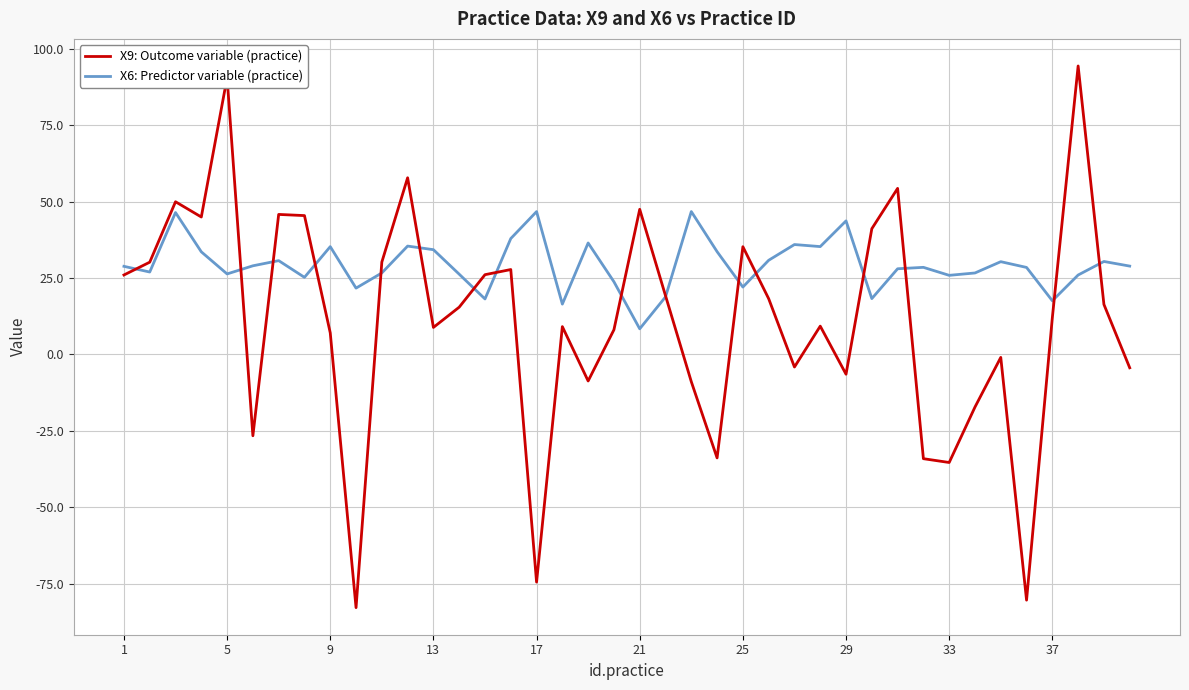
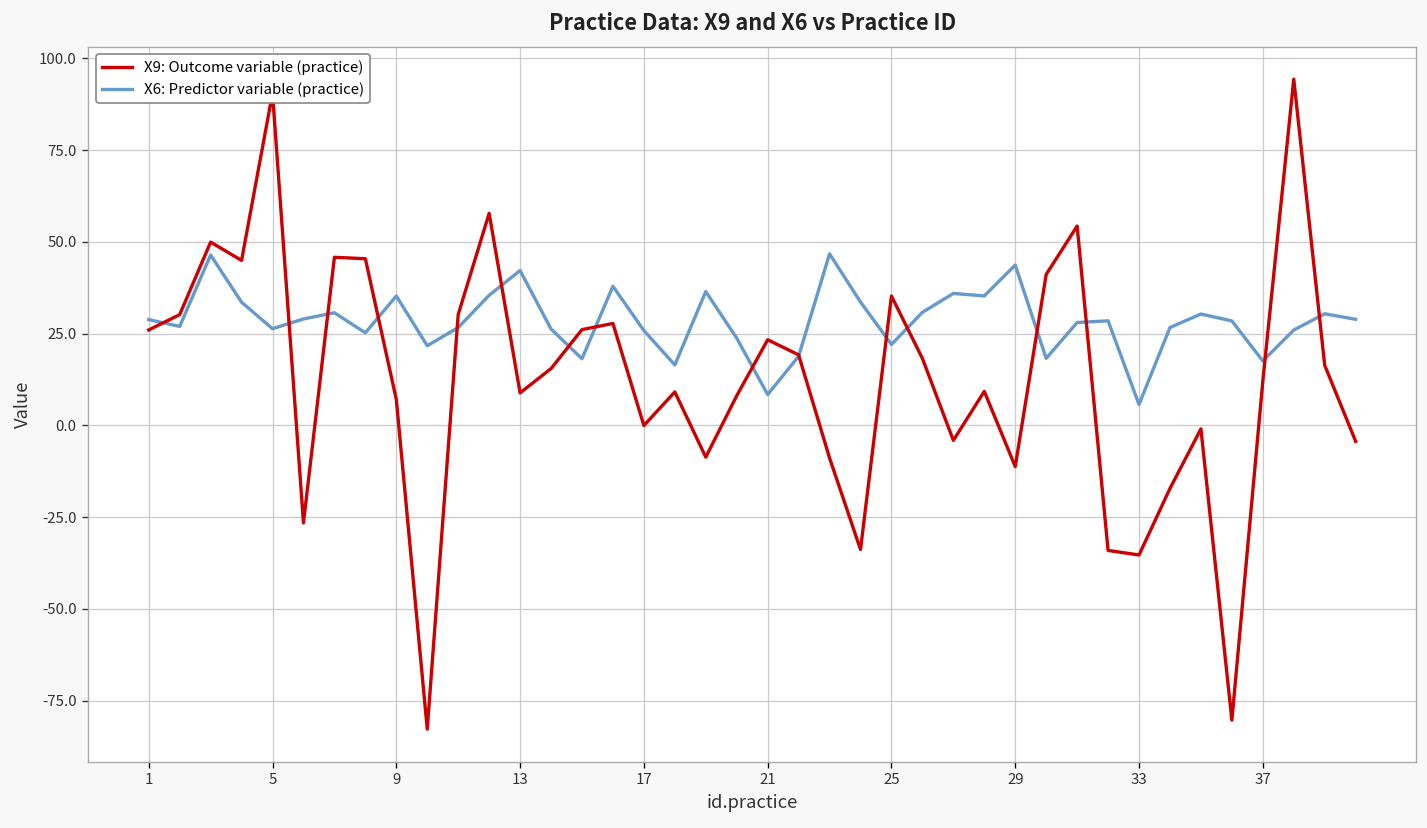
  {
    "X9: Outcome variable (practice)": {
      "1": 26,
      "9": 7,
      "13": 9,
-     "17": -74,
-     "21": 47,
+     "17": 0,
+     "21": 23,
      "25": 35,
-     "29": -6,
+     "29": -11,
      "33": -35,
      "37": 12
    },
    "X6: Predictor variable (practice)": {
      "1": 29,
      "5": 26,
      "9": 35,
-     "13": 34,
-     "17": 47,
+     "13": 42,
+     "17": 26,
      "21": 8,
      "25": 22,
      "29": 44,
-     "33": 26,
+     "33": 6,
      "37": 18
    }
  }
